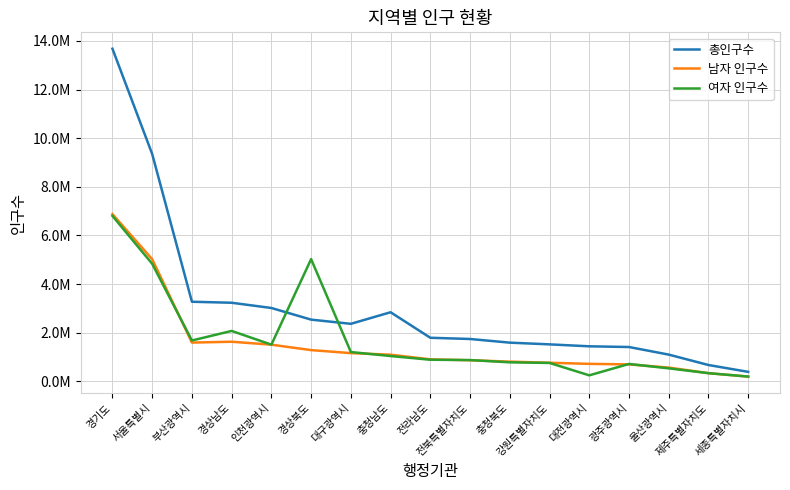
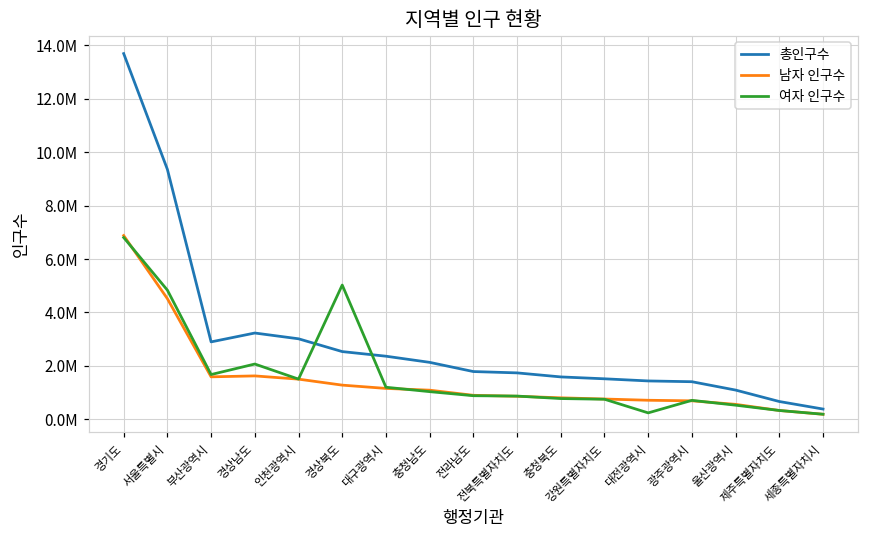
  {
    "총인구수": {
      "경기도": 13700000,
      "서울특별시": 9400000,
-     "부산광역시": 3300000,
+     "부산광역시": 2900000,
      "경상남도": 3200000,
      "인천광역시": 3000000,
      "경상북도": 2500000,
      "대구광역시": 2400000,
-     "충청남도": 2800000,
+     "충청남도": 2100000,
      "전라남도": 1800000,
      "전북특별자치도": 1700000,
      "충청북도": 1600000,
      "강원특별자치도": 1500000,
      "대전광역시": 1400000,
      "광주광역시": 1400000,
      "울산광역시": 1100000,
      "제주특별자치도": 700000,
      "세종특별자치시": 400000
    },
    "남자 인구수": {
-     "서울특별시": 5000000,
+     "서울특별시": 4500000,
      "경상남도": 1600000,
      "경상북도": 1300000,
      "대전광역시": 700000
    },
    "여자 인구수": {
      "서울특별시": 4800000,
      "경상남도": 2100000,
      "경상북도": 5000000,
      "대전광역시": 200000
    }
  }
